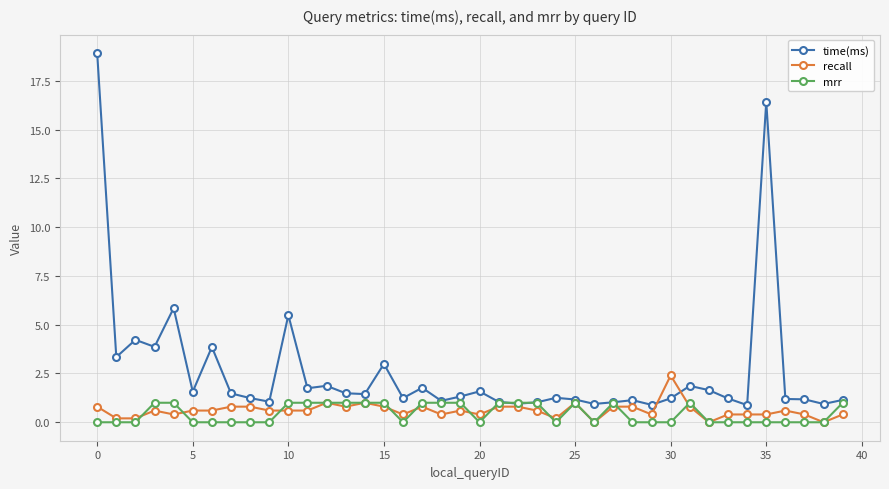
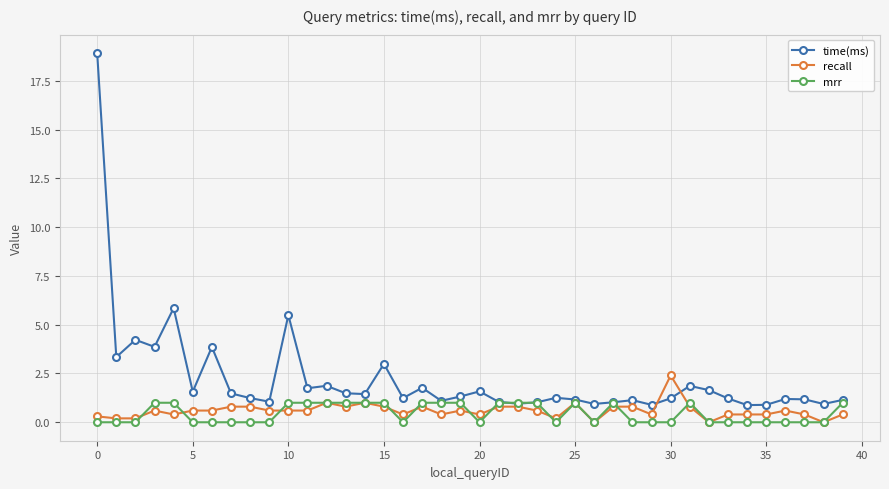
  {
    "time(ms)": {
      "0": 18.9,
      "5": 1.6,
      "10": 5.5,
      "15": 3.0,
      "20": 1.6,
      "25": 1.2,
      "30": 1.2,
-     "35": 16.4
+     "35": 0.9
    },
    "recall": {
-     "0": 0.8,
+     "0": 0.3,
      "5": 0.6,
      "10": 0.6,
      "15": 0.8,
      "20": 0.4,
      "30": 2.4,
      "35": 0.4
    },
    "mrr": {
      "0": 0.0,
      "5": 0.0,
      "10": 1.0,
      "15": 1.0,
      "20": 0.0,
      "30": 0.0,
      "35": 0.0
    }
  }
